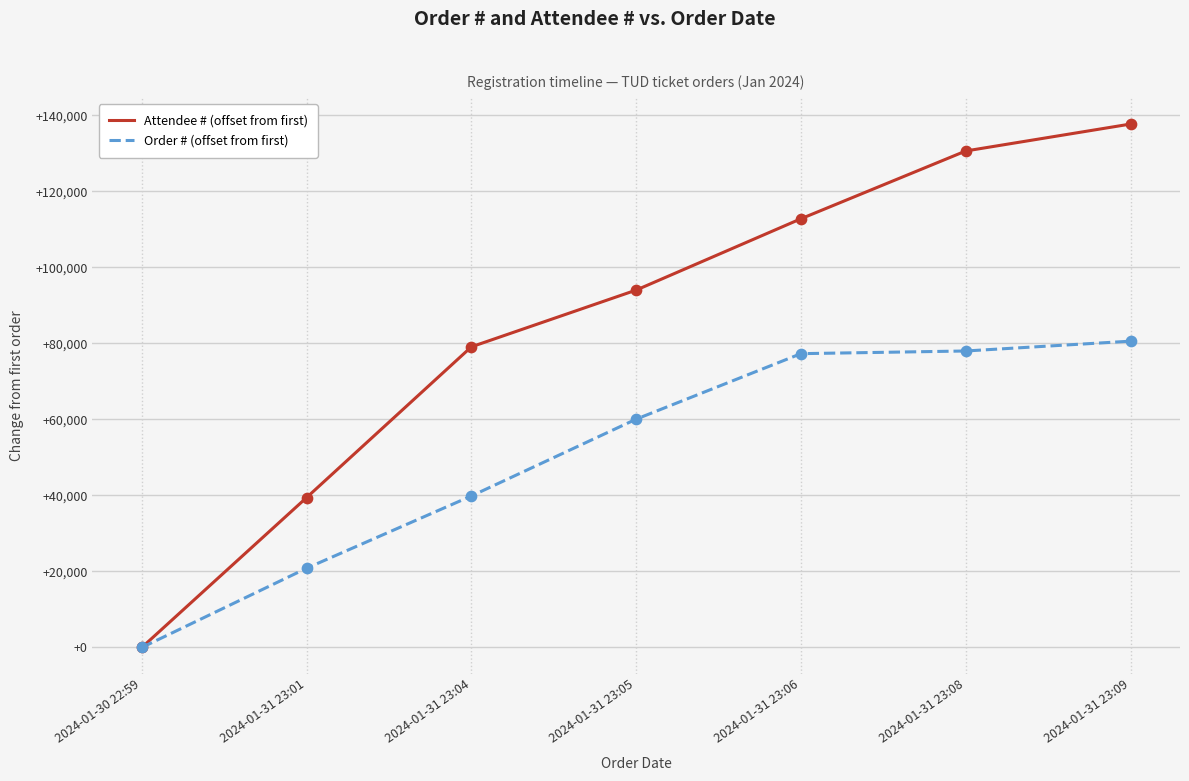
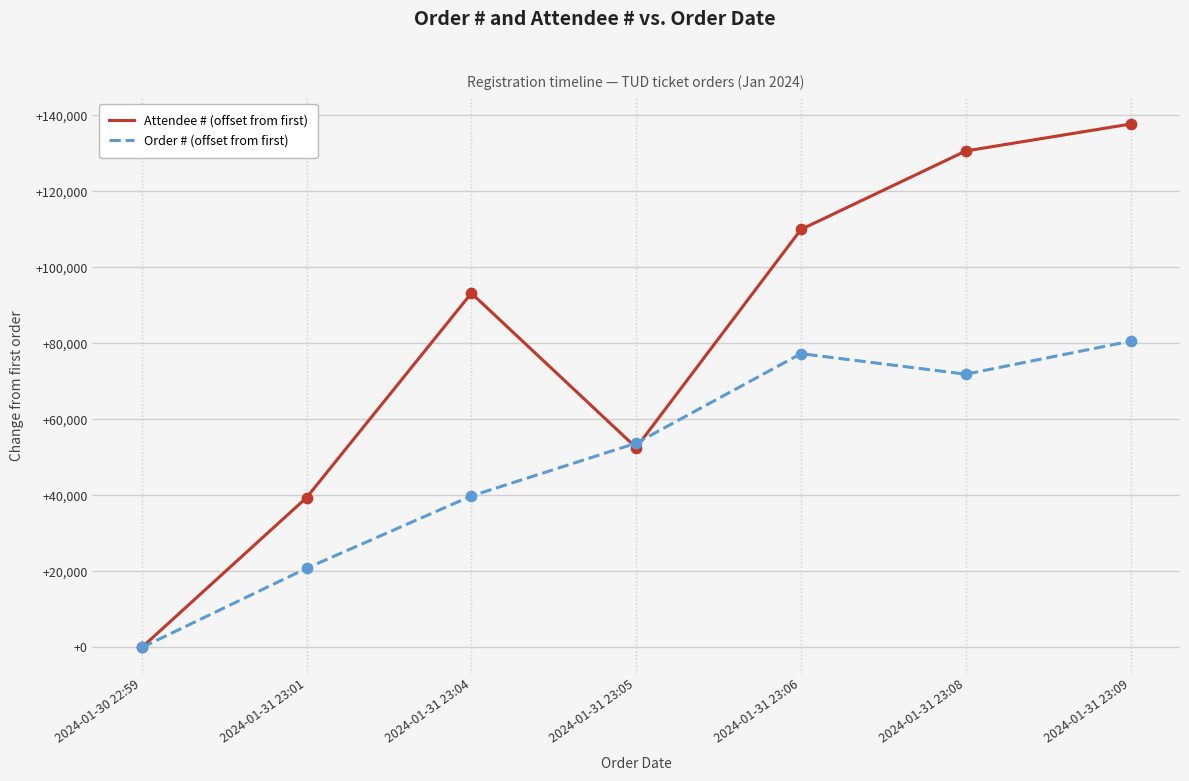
  {
    "Attendee # (offset from first)": {
      "2024-01-31 23:01": "+39,000",
-     "2024-01-31 23:04": "+79,000",
-     "2024-01-31 23:05": "+94,000",
-     "2024-01-31 23:06": "+113,000",
+     "2024-01-31 23:04": "+93,000",
+     "2024-01-31 23:05": "+53,000",
+     "2024-01-31 23:06": "+110,000",
      "2024-01-31 23:08": "+131,000",
      "2024-01-31 23:09": "+138,000"
    },
    "Order # (offset from first)": {
      "2024-01-31 23:01": "+21,000",
      "2024-01-31 23:04": "+40,000",
-     "2024-01-31 23:05": "+60,000",
+     "2024-01-31 23:05": "+54,000",
      "2024-01-31 23:06": "+77,000",
-     "2024-01-31 23:08": "+78,000",
+     "2024-01-31 23:08": "+72,000",
      "2024-01-31 23:09": "+81,000"
    }
  }
